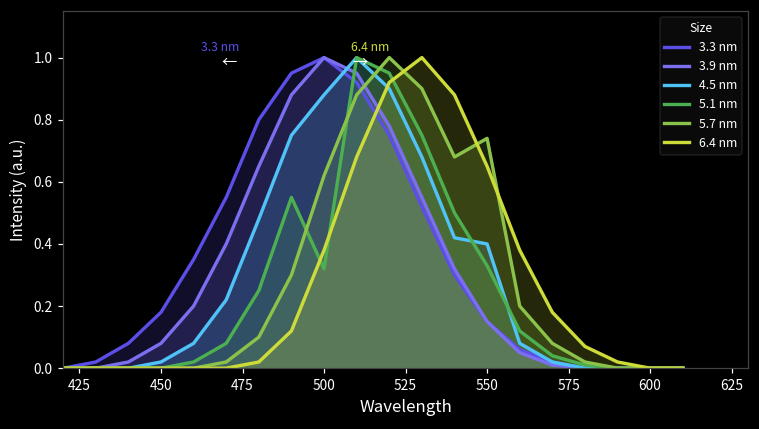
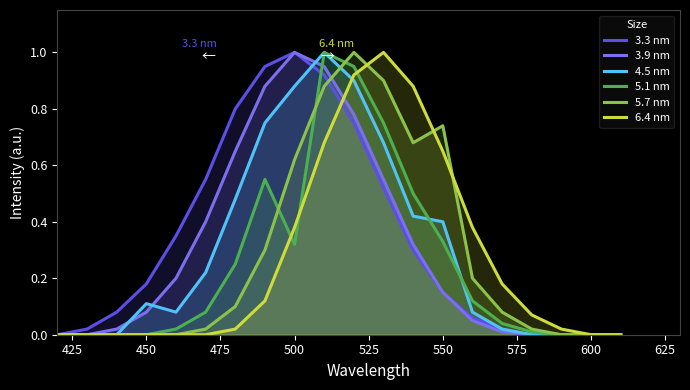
  {
    "4.5 nm": {
-     "450": 0.02,
+     "450": 0.11,
      "500": 0.88,
      "550": 0.40
    },
    "5.1 nm": {
      "500": 0.32,
      "550": 0.33
    },
    "5.7 nm": {
      "500": 0.62,
      "550": 0.74
    },
    "6.4 nm": {
      "500": 0.38,
      "550": 0.65
    }
  }
